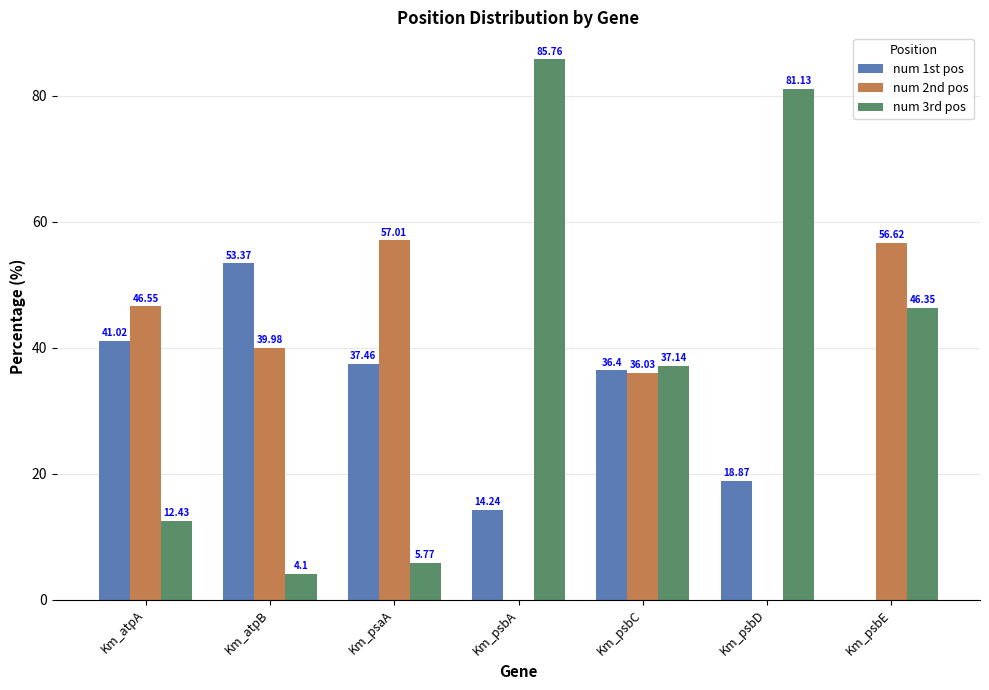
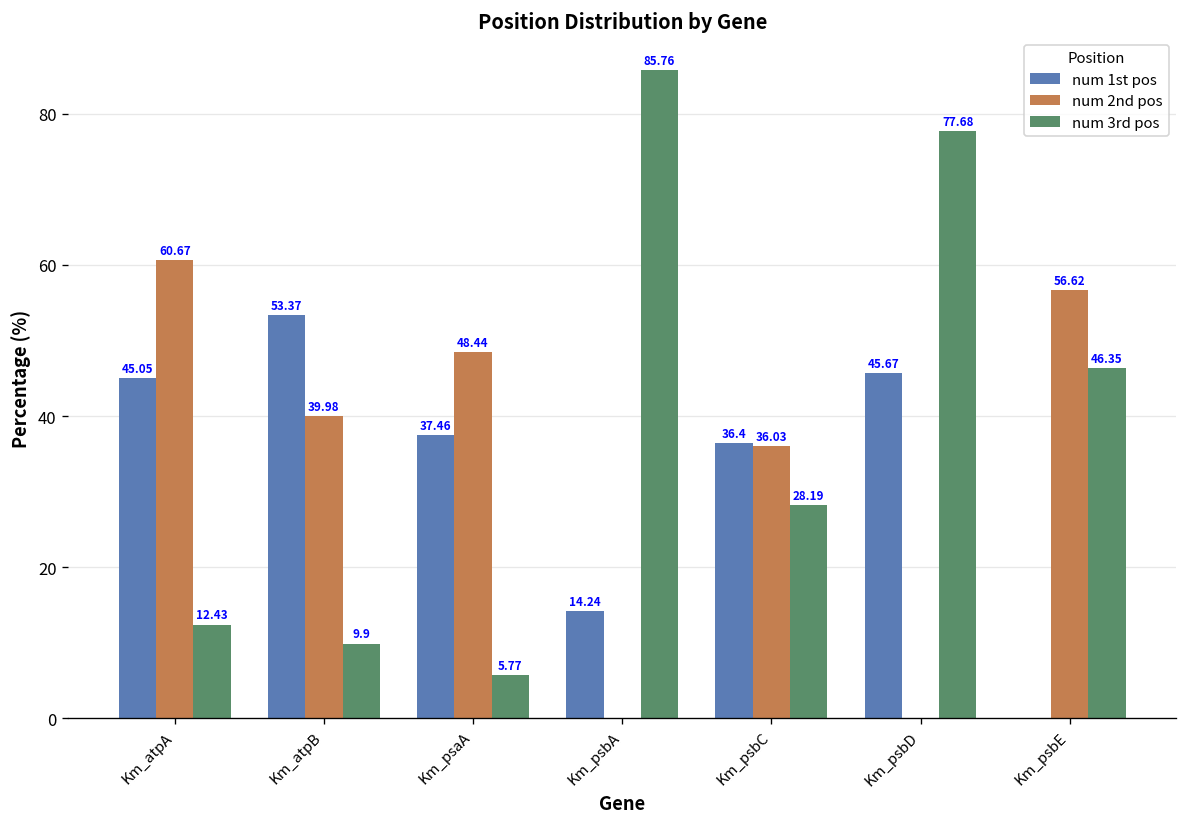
  {
    "num 1st pos": {
-     "Km_atpA": 41.02,
+     "Km_atpA": 45.05,
      "Km_atpB": 53.37,
      "Km_psaA": 37.46,
      "Km_psbA": 14.24,
      "Km_psbC": 36.4,
-     "Km_psbD": 18.87
+     "Km_psbD": 45.67
    },
    "num 2nd pos": {
-     "Km_atpA": 46.55,
+     "Km_atpA": 60.67,
      "Km_atpB": 39.98,
-     "Km_psaA": 57.01,
+     "Km_psaA": 48.44,
      "Km_psbC": 36.03,
      "Km_psbE": 56.62
    },
    "num 3rd pos": {
      "Km_atpA": 12.43,
-     "Km_atpB": 4.1,
+     "Km_atpB": 9.9,
      "Km_psaA": 5.77,
      "Km_psbA": 85.76,
-     "Km_psbC": 37.14,
-     "Km_psbD": 81.13,
+     "Km_psbC": 28.19,
+     "Km_psbD": 77.68,
      "Km_psbE": 46.35
    }
  }
